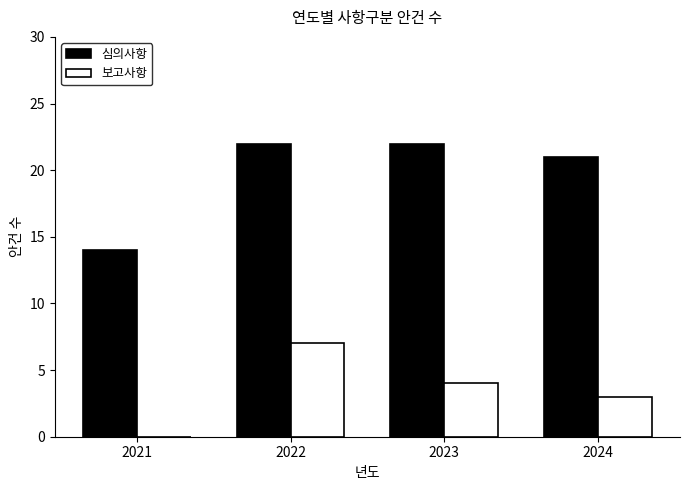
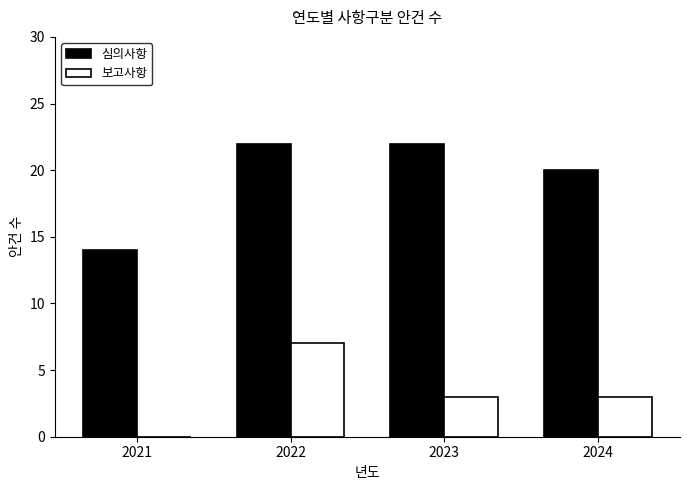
  {
    "심의사항": {
      "2021": 14,
      "2022": 22,
      "2023": 22,
-     "2024": 21
+     "2024": 20
    },
    "보고사항": {
      "2021": 0,
      "2022": 7,
-     "2023": 4,
+     "2023": 3,
      "2024": 3
    }
  }
